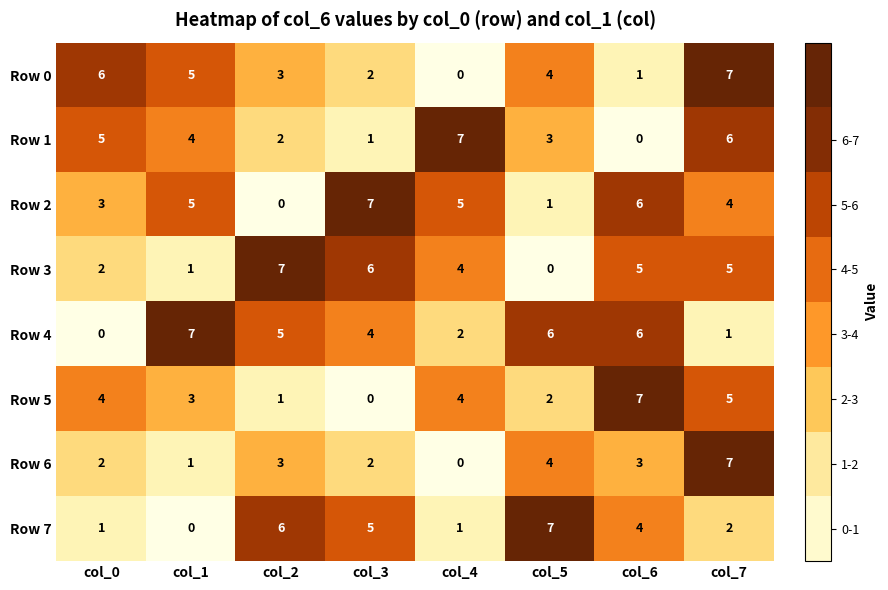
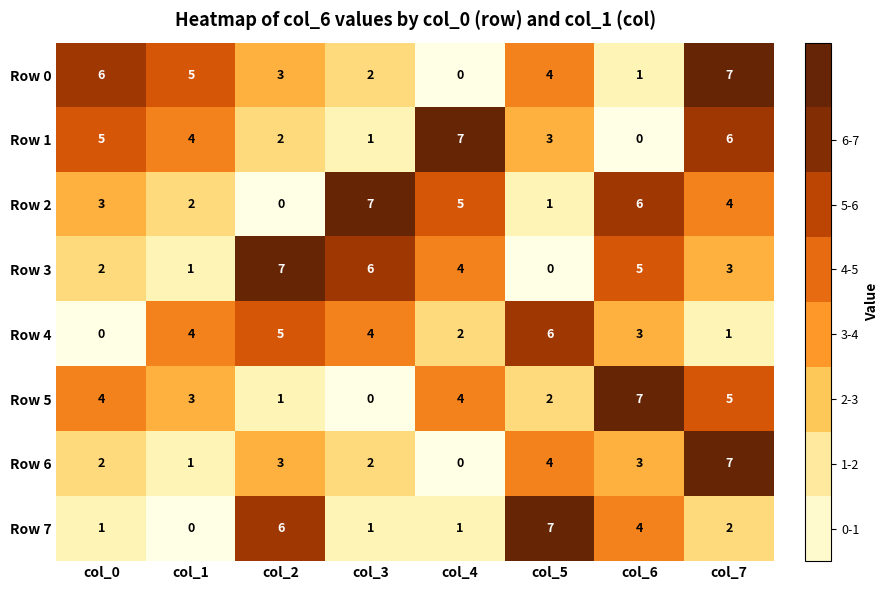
  {
    "Row 0": {
      "col_0": 6,
      "col_1": 5,
      "col_2": 3,
      "col_3": 2,
      "col_4": 0,
      "col_5": 4,
      "col_6": 1,
      "col_7": 7
    },
    "Row 1": {
      "col_0": 5,
      "col_1": 4,
      "col_2": 2,
      "col_3": 1,
      "col_4": 7,
      "col_5": 3,
      "col_6": 0,
      "col_7": 6
    },
    "Row 2": {
      "col_0": 3,
-     "col_1": 5,
+     "col_1": 2,
      "col_2": 0,
      "col_3": 7,
      "col_4": 5,
      "col_5": 1,
      "col_6": 6,
      "col_7": 4
    },
    "Row 3": {
      "col_0": 2,
      "col_1": 1,
      "col_2": 7,
      "col_3": 6,
      "col_4": 4,
      "col_5": 0,
      "col_6": 5,
-     "col_7": 5
+     "col_7": 3
    },
    "Row 4": {
      "col_0": 0,
-     "col_1": 7,
+     "col_1": 4,
      "col_2": 5,
      "col_3": 4,
      "col_4": 2,
      "col_5": 6,
-     "col_6": 6,
+     "col_6": 3,
      "col_7": 1
    },
    "Row 5": {
      "col_0": 4,
      "col_1": 3,
      "col_2": 1,
      "col_3": 0,
      "col_4": 4,
      "col_5": 2,
      "col_6": 7,
      "col_7": 5
    },
    "Row 6": {
      "col_0": 2,
      "col_1": 1,
      "col_2": 3,
      "col_3": 2,
      "col_4": 0,
      "col_5": 4,
      "col_6": 3,
      "col_7": 7
    },
    "Row 7": {
      "col_0": 1,
      "col_1": 0,
      "col_2": 6,
-     "col_3": 5,
+     "col_3": 1,
      "col_4": 1,
      "col_5": 7,
      "col_6": 4,
      "col_7": 2
    }
  }
